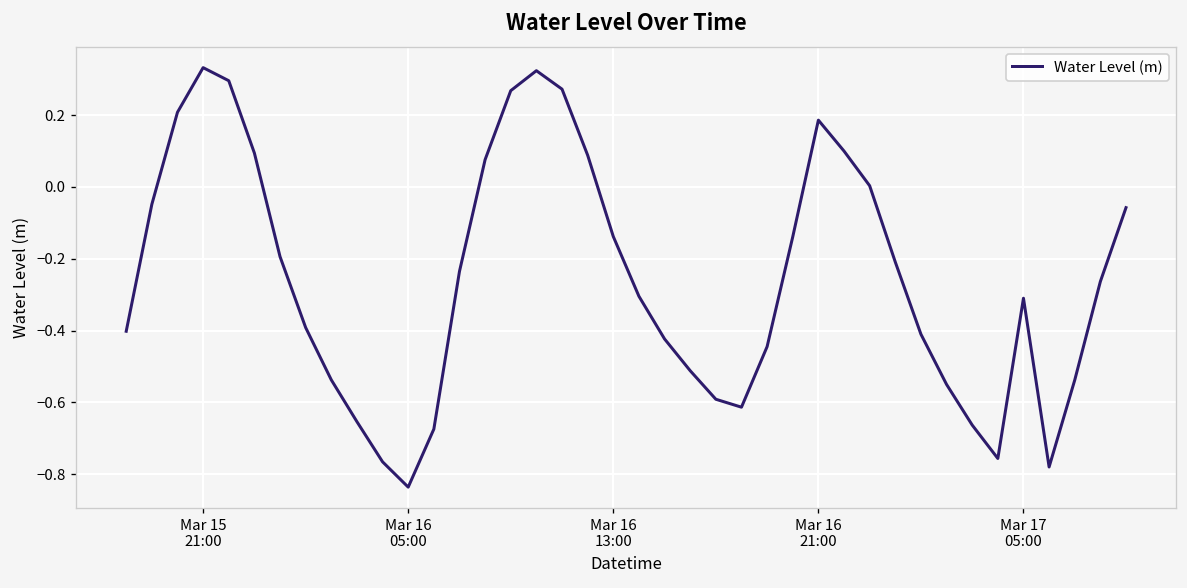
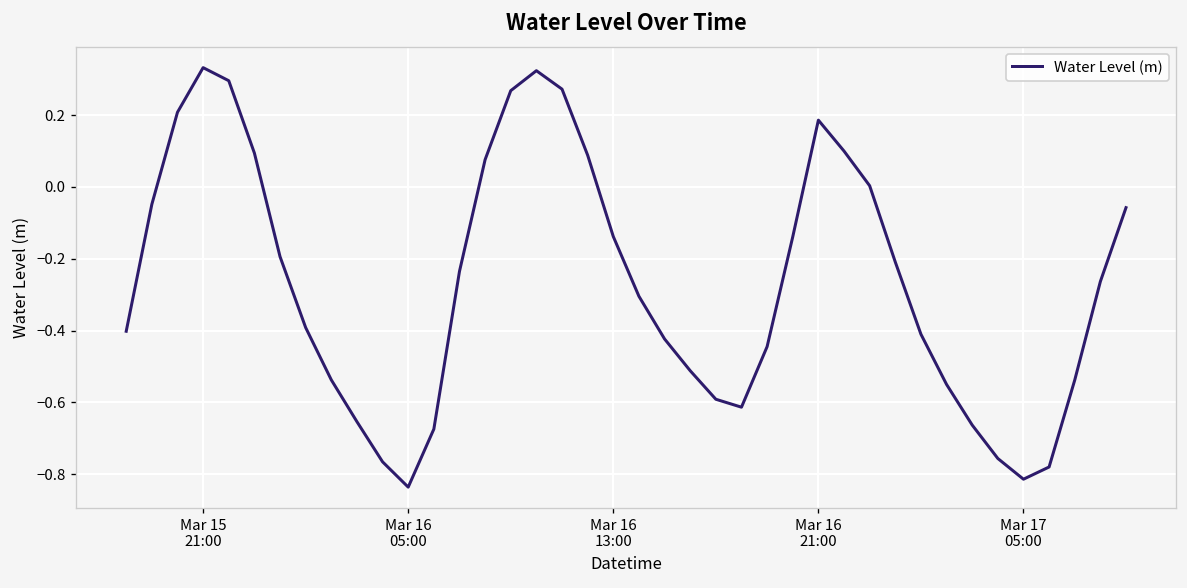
  {
    "Mar 15 21:00": 0.33,
    "Mar 16 05:00": -0.84,
    "Mar 16 13:00": -0.14,
    "Mar 16 21:00": 0.19,
-   "Mar 17 05:00": -0.31
+   "Mar 17 05:00": -0.81
  }
